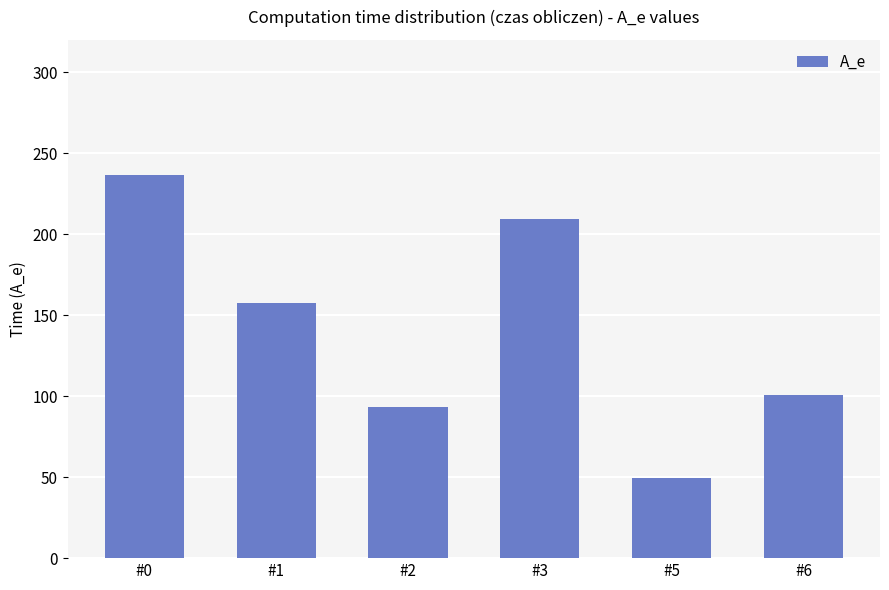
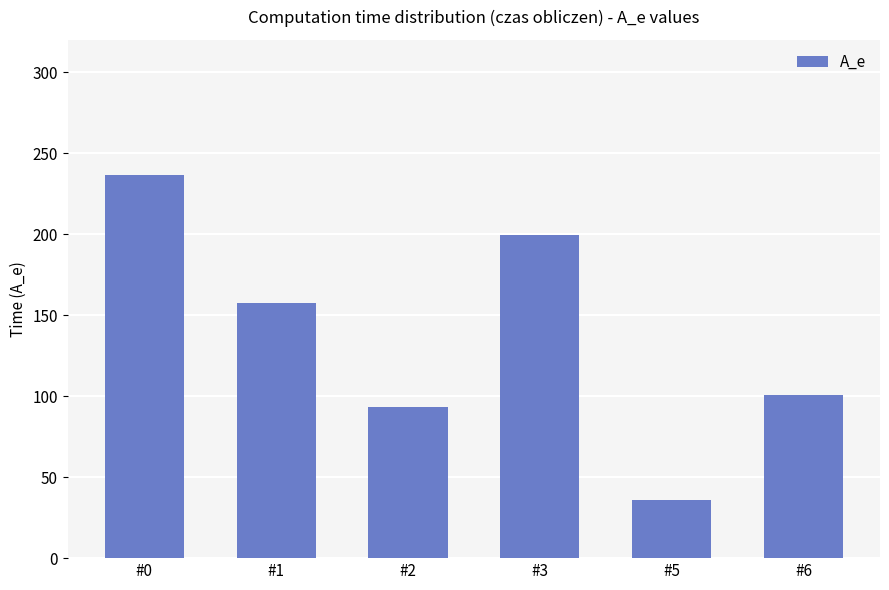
  {
    "#0": 236,
    "#1": 157,
    "#2": 94,
-   "#3": 209,
-   "#5": 49,
+   "#3": 199,
+   "#5": 36,
    "#6": 101
  }
